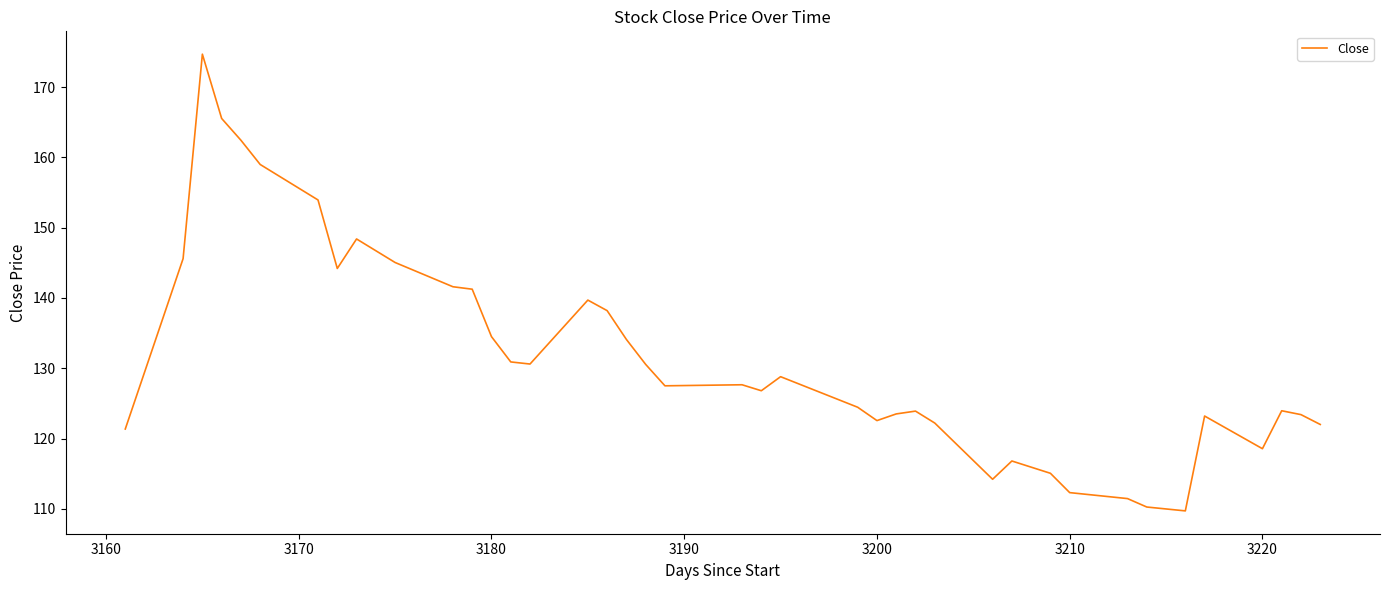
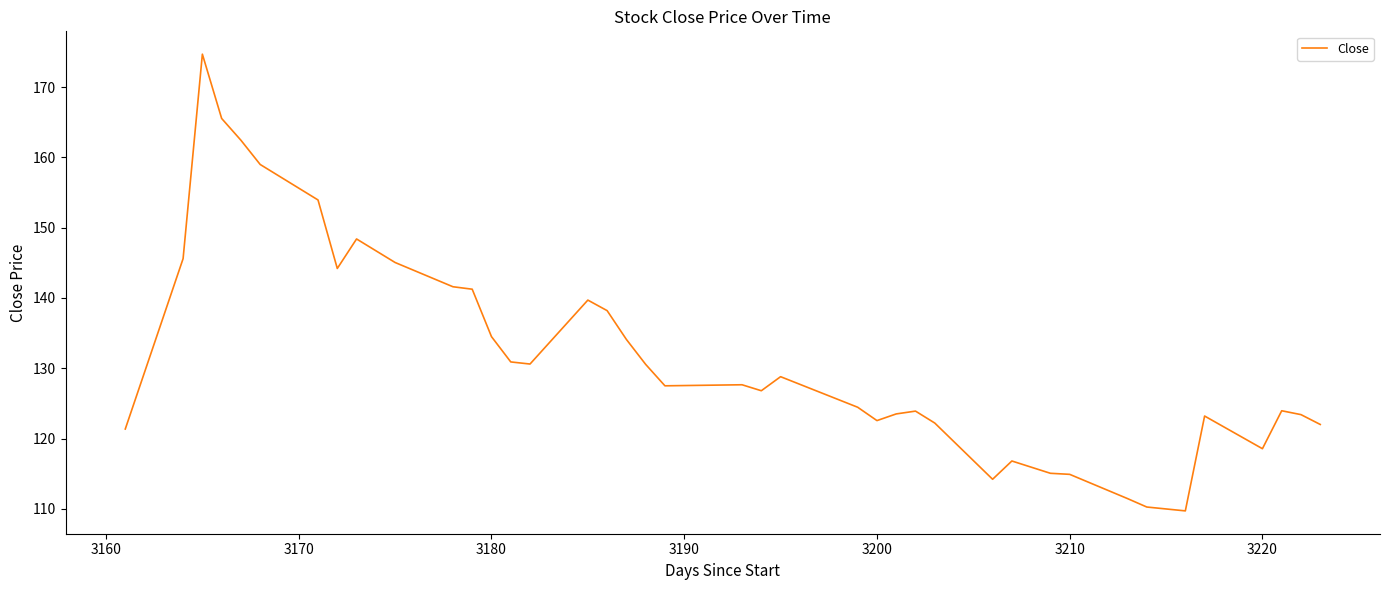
  {
    "3180": 135,
    "3200": 123,
-   "3210": 112,
+   "3210": 115,
    "3220": 119
  }
